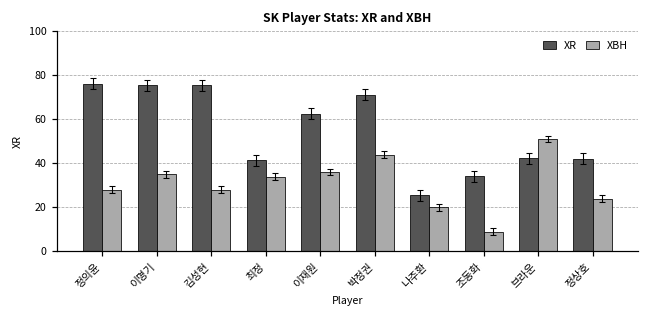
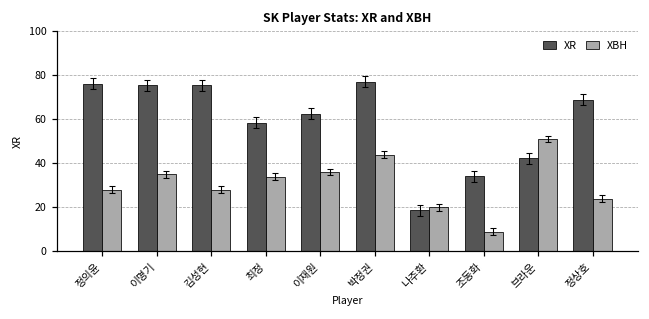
  {
    "XR": {
      "정의윤": 76,
      "이명기": 75,
      "김성현": 75,
-     "최정": 41,
+     "최정": 59,
      "이재원": 63,
-     "박정권": 71,
-     "나주환": 26,
+     "박정권": 77,
+     "나주환": 19,
      "조동화": 34,
      "브라운": 42,
-     "정상호": 42
+     "정상호": 69
    },
    "XBH": {
      "정의윤": 28,
      "이명기": 35,
      "김성현": 28,
      "최정": 34,
      "이재원": 36,
      "박정권": 44,
      "나주환": 20,
      "조동화": 9,
      "브라운": 51,
      "정상호": 24
    }
  }
